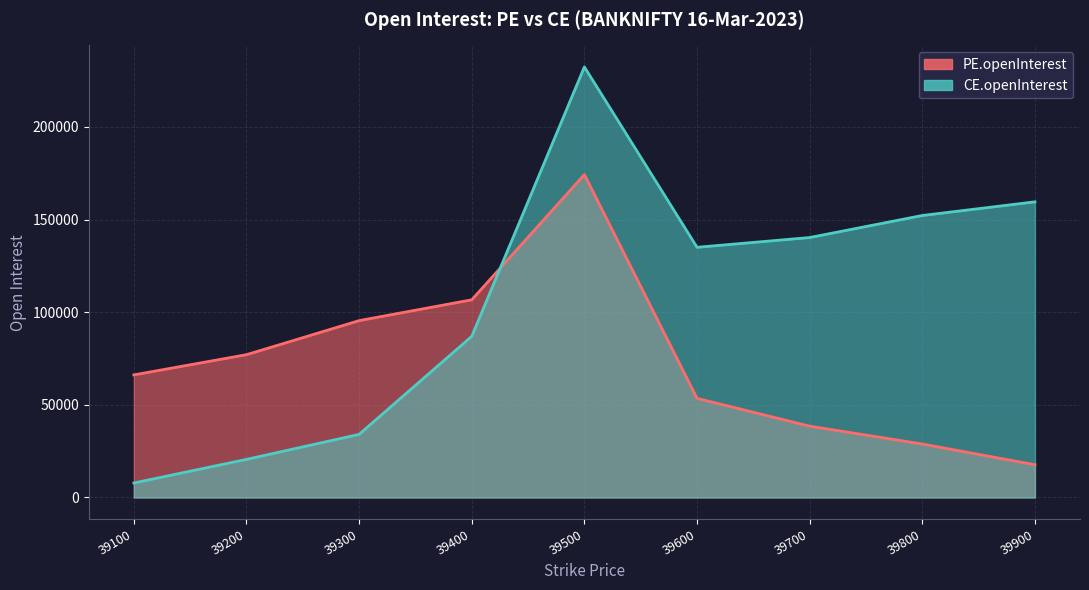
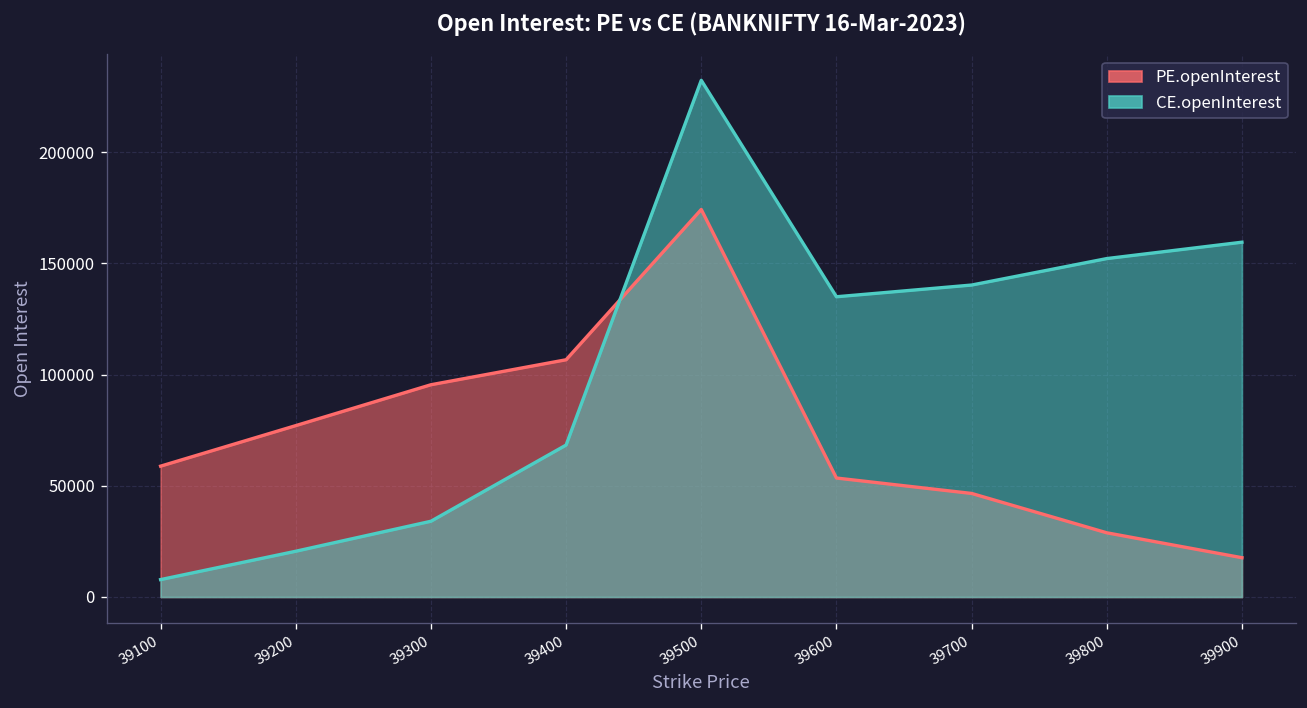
  {
    "PE.openInterest": {
-     "39100": 66000,
+     "39100": 59000,
      "39200": 77000,
      "39300": 95000,
      "39400": 107000,
      "39500": 174000,
      "39600": 54000,
-     "39700": 39000,
+     "39700": 47000,
      "39800": 29000,
      "39900": 18000
    },
    "CE.openInterest": {
      "39100": 8000,
      "39200": 21000,
      "39300": 34000,
-     "39400": 87000,
+     "39400": 68000,
      "39500": 232000,
      "39600": 135000,
      "39700": 140000,
      "39800": 152000,
      "39900": 160000
    }
  }
